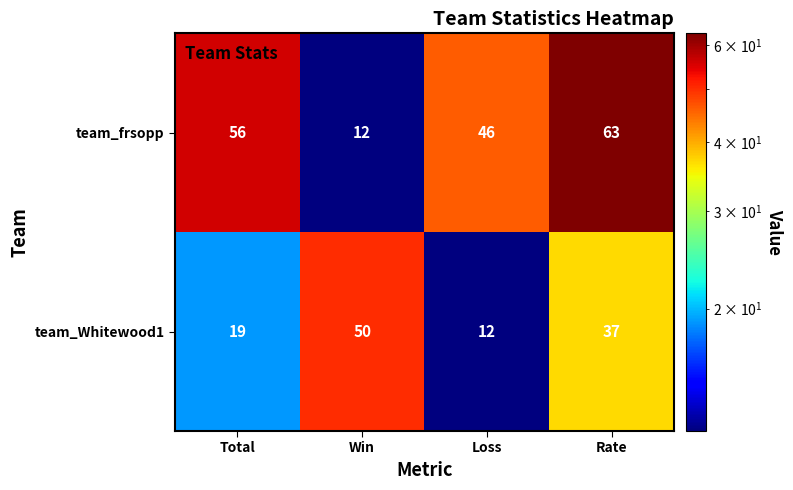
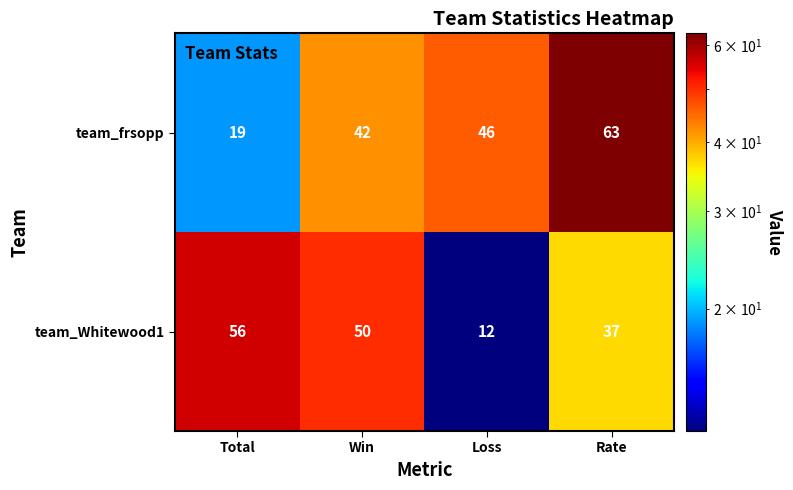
  {
    "team_frsopp": {
-     "Total": 56,
-     "Win": 12,
+     "Total": 19,
+     "Win": 42,
      "Loss": 46,
      "Rate": 63
    },
    "team_Whitewood1": {
-     "Total": 19,
+     "Total": 56,
      "Win": 50,
      "Loss": 12,
      "Rate": 37
    }
  }
